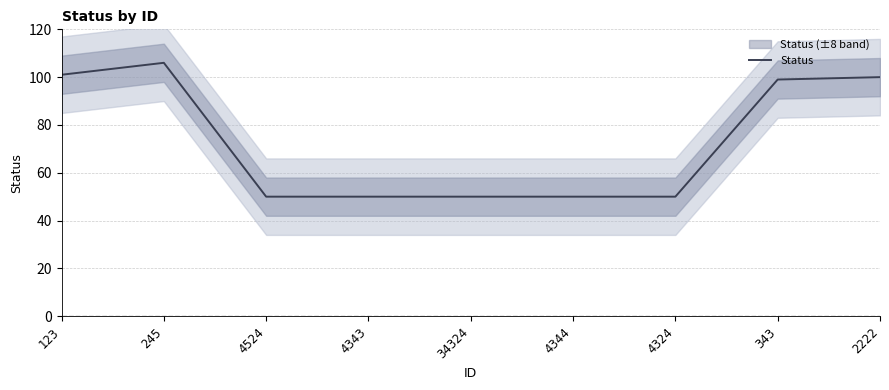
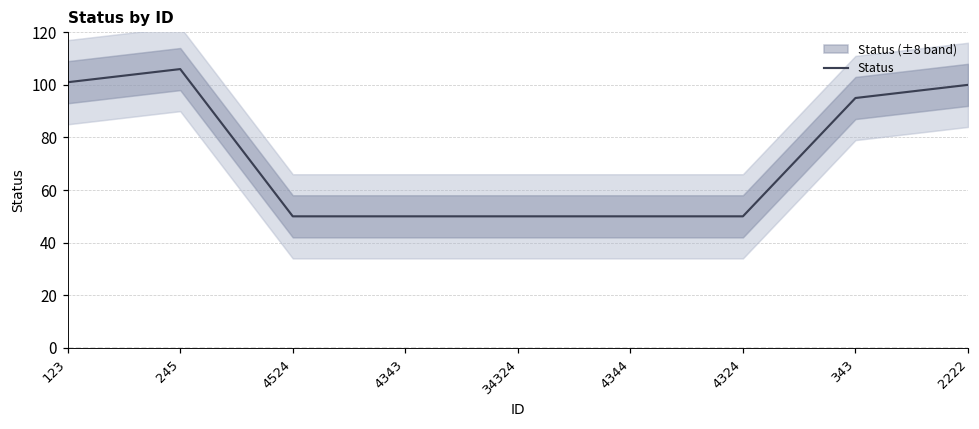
  {
    "Status": {
      "123": 101,
      "245": 106,
      "4524": 50,
      "4343": 50,
      "34324": 50,
      "4344": 50,
      "4324": 50,
-     "343": 99,
+     "343": 95,
      "2222": 100
    }
  }
